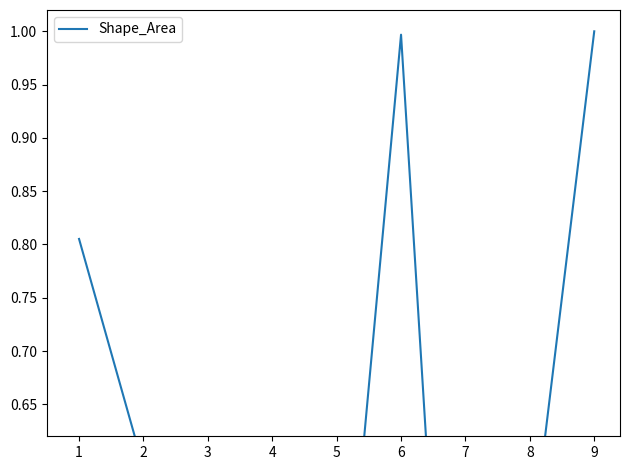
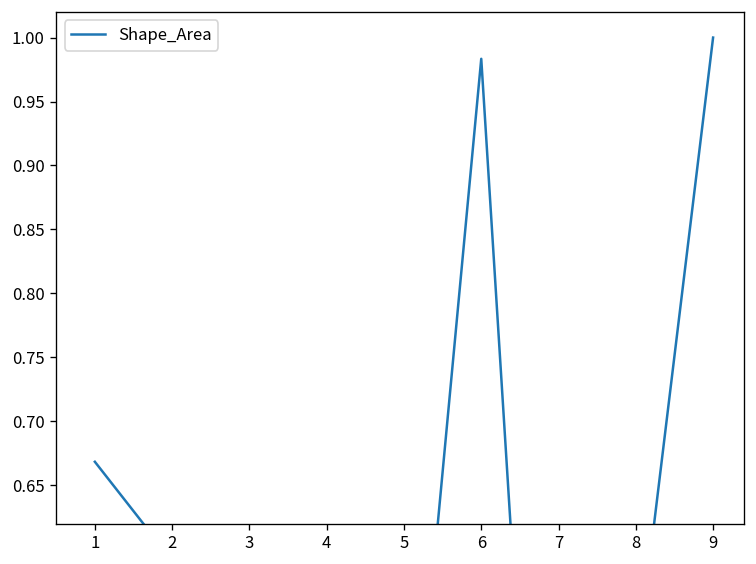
  {
-   "1": 0.805,
-   "6": 0.997,
+   "1": 0.668,
+   "6": 0.983,
    "9": 1.000
  }
